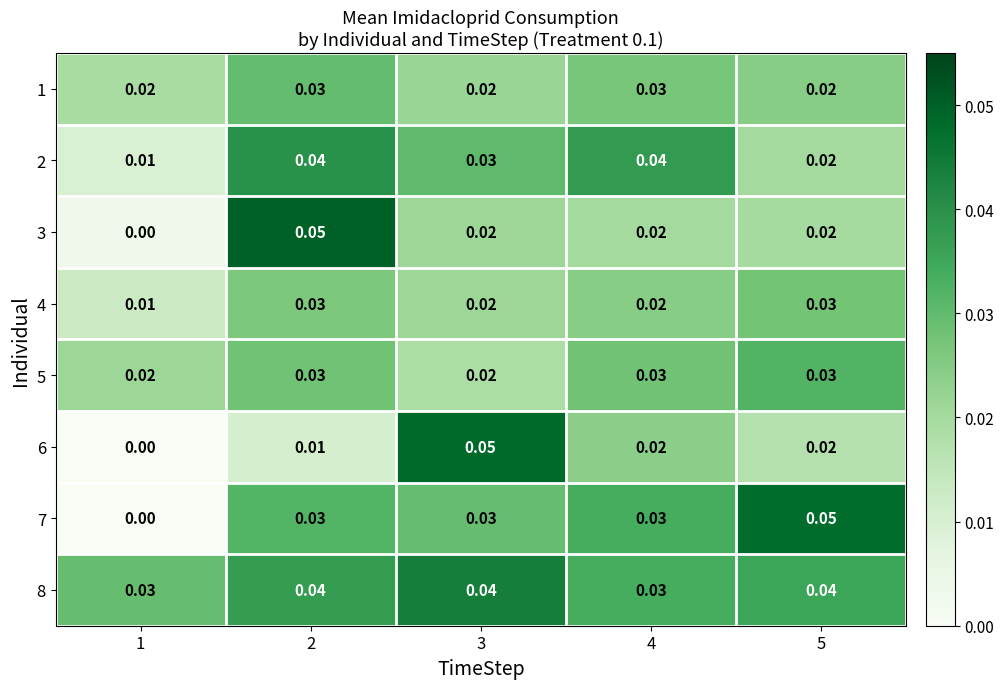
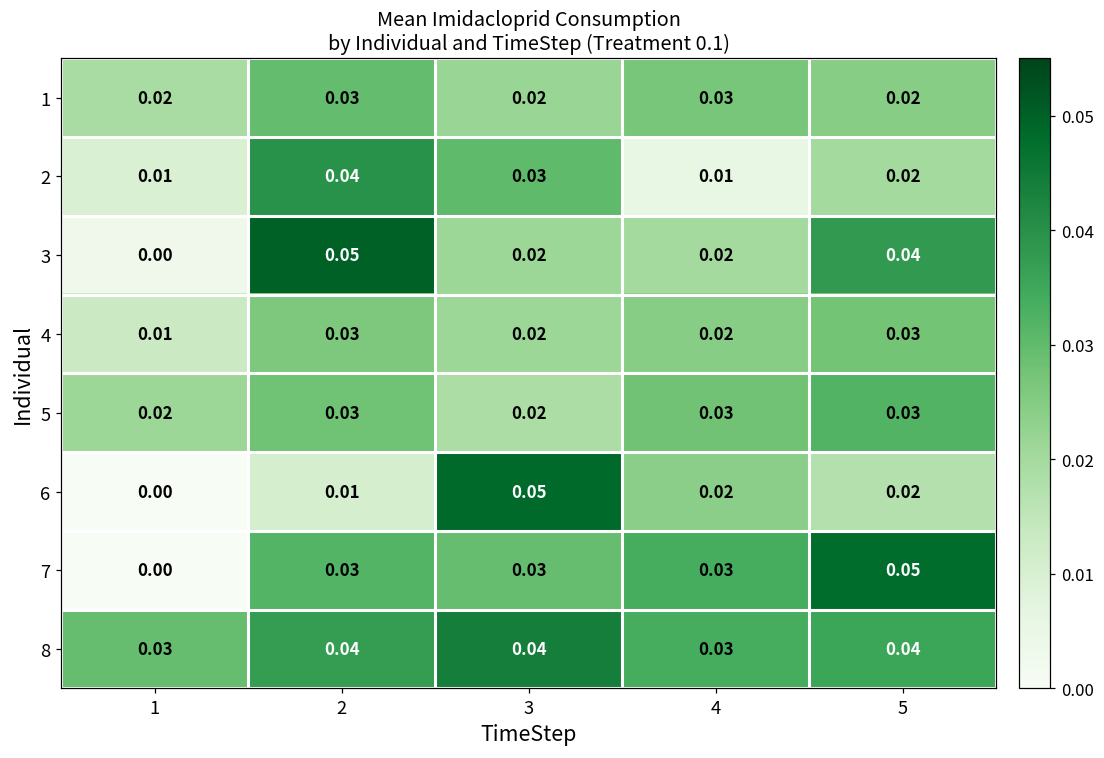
  {
    "1": {
      "1": 0.02,
      "2": 0.03,
      "3": 0.02,
      "4": 0.03,
      "5": 0.02
    },
    "2": {
      "1": 0.01,
      "2": 0.04,
      "3": 0.03,
-     "4": 0.04,
+     "4": 0.01,
      "5": 0.02
    },
    "3": {
      "1": 0.00,
      "2": 0.05,
      "3": 0.02,
      "4": 0.02,
-     "5": 0.02
+     "5": 0.04
    },
    "4": {
      "1": 0.01,
      "2": 0.03,
      "3": 0.02,
      "4": 0.02,
      "5": 0.03
    },
    "5": {
      "1": 0.02,
      "2": 0.03,
      "3": 0.02,
      "4": 0.03,
      "5": 0.03
    },
    "6": {
      "1": 0.00,
      "2": 0.01,
      "3": 0.05,
      "4": 0.02,
      "5": 0.02
    },
    "7": {
      "1": 0.00,
      "2": 0.03,
      "3": 0.03,
      "4": 0.03,
      "5": 0.05
    },
    "8": {
      "1": 0.03,
      "2": 0.04,
      "3": 0.04,
      "4": 0.03,
      "5": 0.04
    }
  }
